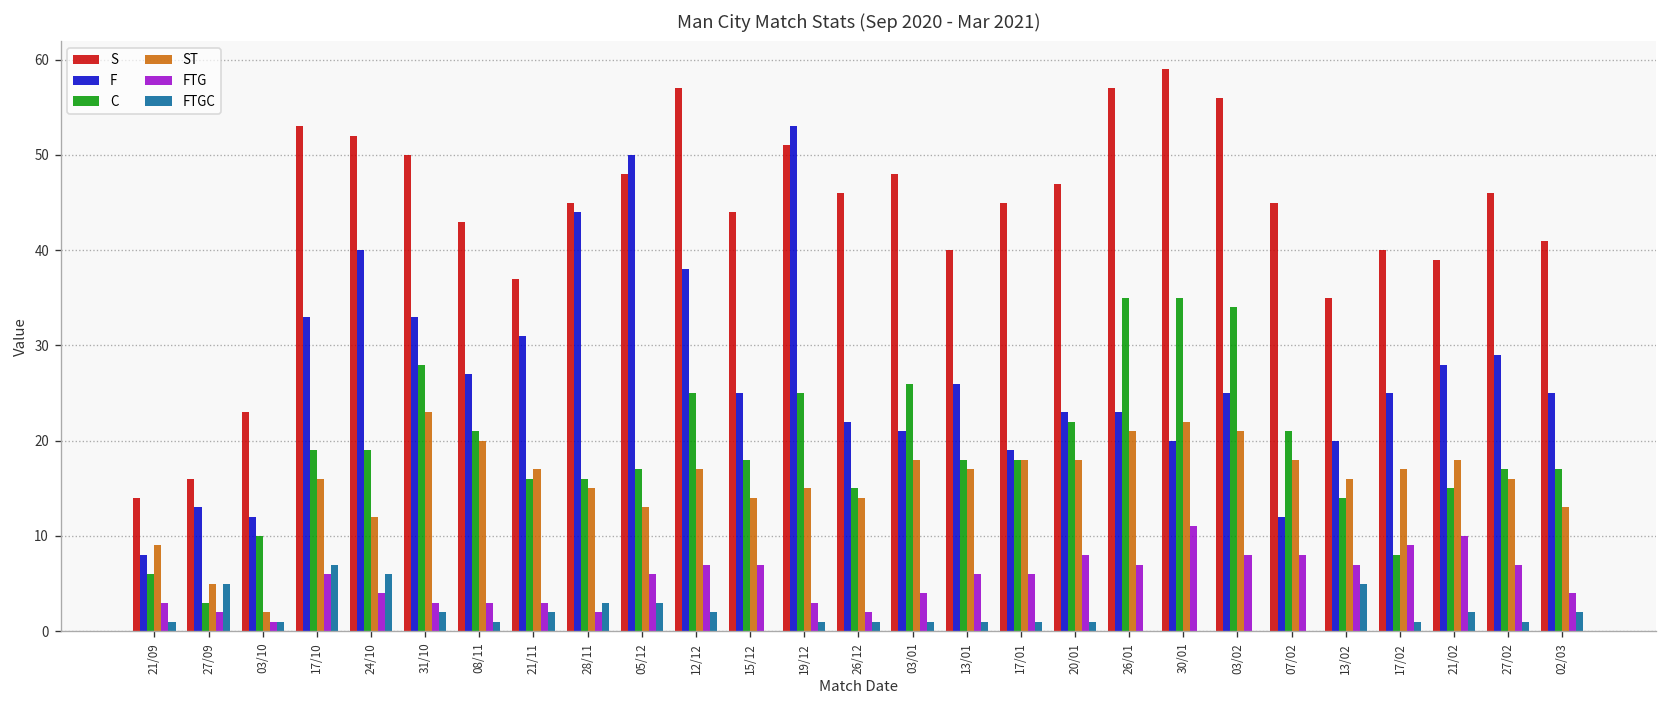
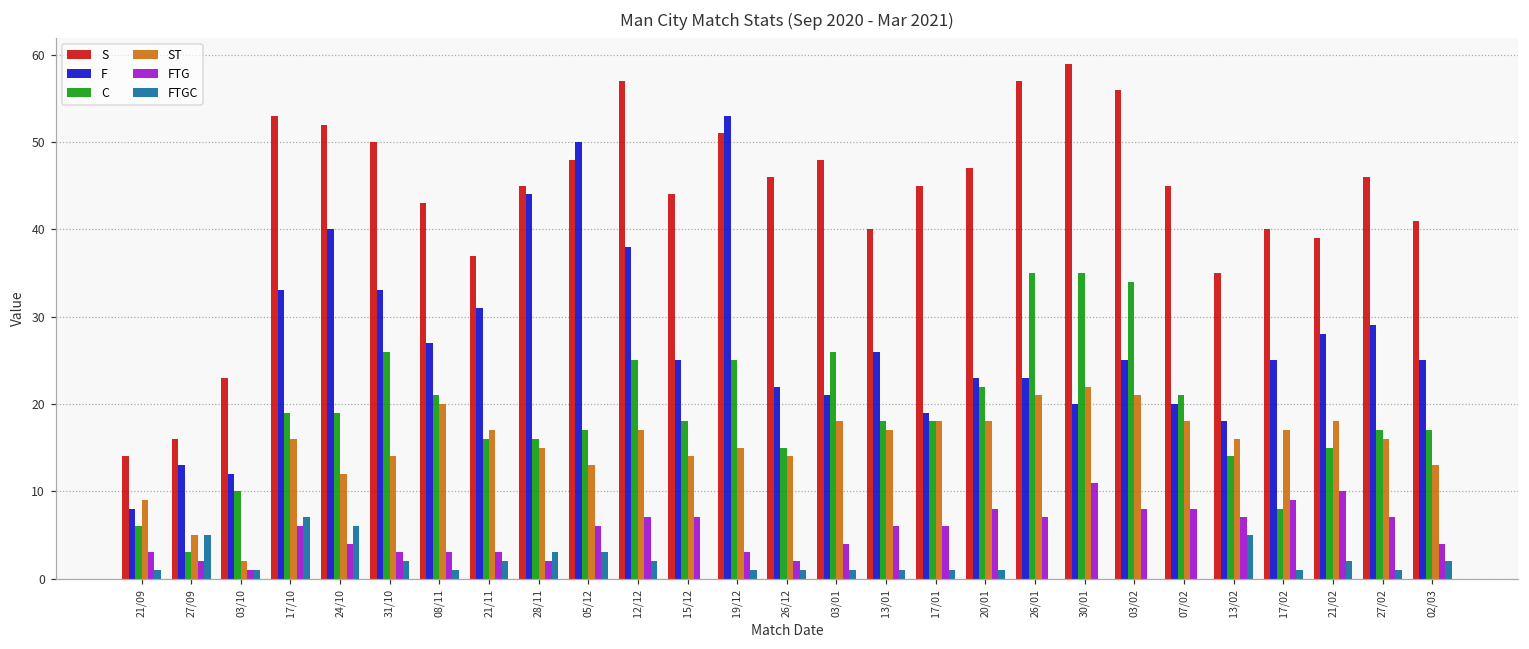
  {
    "S": {
      "21/09": 14,
      "27/09": 16,
      "03/10": 23,
      "17/10": 53,
      "24/10": 52,
      "31/10": 50,
      "08/11": 43,
      "21/11": 37,
      "28/11": 45,
      "05/12": 48,
      "12/12": 57,
      "15/12": 44,
      "19/12": 51,
      "26/12": 46,
      "03/01": 48,
      "13/01": 40,
      "17/01": 45,
      "20/01": 47,
      "26/01": 57,
      "30/01": 59,
      "03/02": 56,
      "07/02": 45,
      "13/02": 35,
      "17/02": 40,
      "21/02": 39,
      "27/02": 46,
      "02/03": 41
    },
    "F": {
      "21/09": 8,
      "27/09": 13,
      "03/10": 12,
      "17/10": 33,
      "24/10": 40,
      "31/10": 33,
      "08/11": 27,
      "21/11": 31,
      "28/11": 44,
      "05/12": 50,
      "12/12": 38,
      "15/12": 25,
      "19/12": 53,
      "26/12": 22,
      "03/01": 21,
      "13/01": 26,
      "17/01": 19,
      "20/01": 23,
      "26/01": 23,
      "30/01": 20,
      "03/02": 25,
-     "07/02": 12,
-     "13/02": 20,
+     "07/02": 20,
+     "13/02": 18,
      "17/02": 25,
      "21/02": 28,
      "27/02": 29,
      "02/03": 25
    },
    "C": {
      "21/09": 6,
      "27/09": 3,
      "03/10": 10,
      "17/10": 19,
      "24/10": 19,
-     "31/10": 28,
+     "31/10": 26,
      "08/11": 21,
      "21/11": 16,
      "28/11": 16,
      "05/12": 17,
      "12/12": 25,
      "15/12": 18,
      "19/12": 25,
      "26/12": 15,
      "03/01": 26,
      "13/01": 18,
      "17/01": 18,
      "20/01": 22,
      "26/01": 35,
      "30/01": 35,
      "03/02": 34,
      "07/02": 21,
      "13/02": 14,
      "17/02": 8,
      "21/02": 15,
      "27/02": 17,
      "02/03": 17
    },
    "ST": {
      "21/09": 9,
      "27/09": 5,
      "03/10": 2,
      "17/10": 16,
      "24/10": 12,
-     "31/10": 23,
+     "31/10": 14,
      "08/11": 20,
      "21/11": 17,
      "28/11": 15,
      "05/12": 13,
      "12/12": 17,
      "15/12": 14,
      "19/12": 15,
      "26/12": 14,
      "03/01": 18,
      "13/01": 17,
      "17/01": 18,
      "20/01": 18,
      "26/01": 21,
      "30/01": 22,
      "03/02": 21,
      "07/02": 18,
      "13/02": 16,
      "17/02": 17,
      "21/02": 18,
      "27/02": 16,
      "02/03": 13
    },
    "FTG": {
      "21/09": 3,
      "27/09": 2,
      "03/10": 1,
      "17/10": 6,
      "24/10": 4,
      "31/10": 3,
      "08/11": 3,
      "21/11": 3,
      "28/11": 2,
      "05/12": 6,
      "12/12": 7,
      "15/12": 7,
      "19/12": 3,
      "26/12": 2,
      "03/01": 4,
      "13/01": 6,
      "17/01": 6,
      "20/01": 8,
      "26/01": 7,
      "30/01": 11,
      "03/02": 8,
      "07/02": 8,
      "13/02": 7,
      "17/02": 9,
      "21/02": 10,
      "27/02": 7,
      "02/03": 4
    },
    "FTGC": {
      "21/09": 1,
      "27/09": 5,
      "03/10": 1,
      "17/10": 7,
      "24/10": 6,
      "31/10": 2,
      "08/11": 1,
      "21/11": 2,
      "28/11": 3,
      "05/12": 3,
      "12/12": 2,
      "15/12": 0,
      "19/12": 1,
      "26/12": 1,
      "03/01": 1,
      "13/01": 1,
      "17/01": 1,
      "20/01": 1,
      "26/01": 0,
      "30/01": 0,
      "03/02": 0,
      "07/02": 0,
      "13/02": 5,
      "17/02": 1,
      "21/02": 2,
      "27/02": 1,
      "02/03": 2
    }
  }
